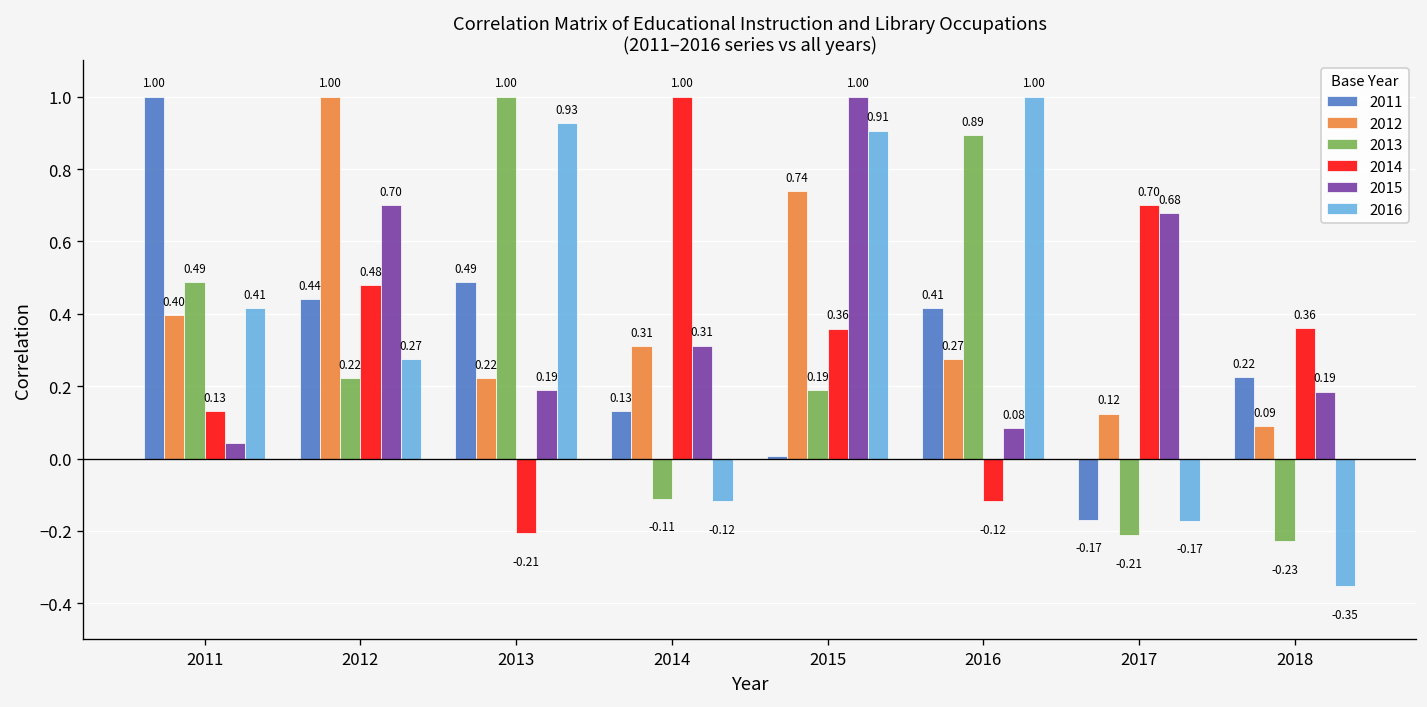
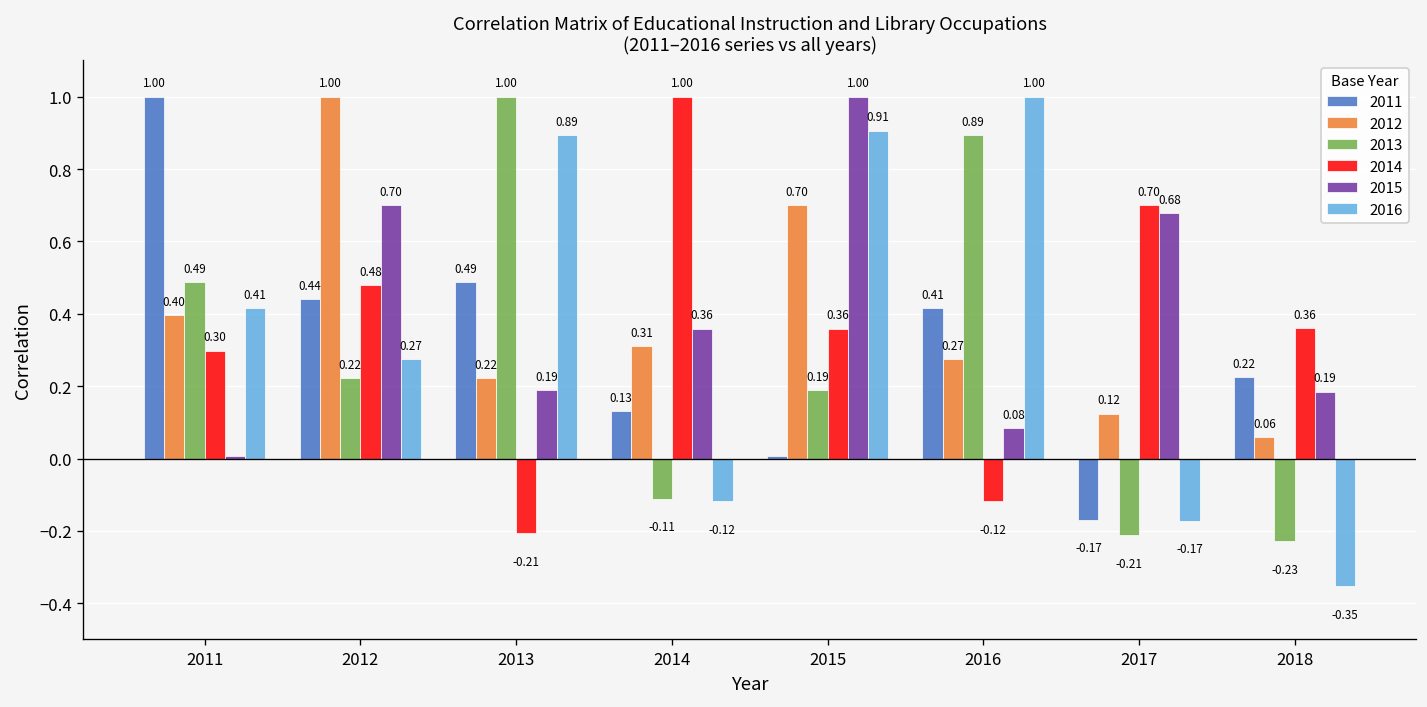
  {
    "2011": {
      "2011": 1.00,
      "2012": 0.44,
      "2013": 0.49,
      "2014": 0.13,
      "2016": 0.41,
      "2017": -0.17,
      "2018": 0.22
    },
    "2012": {
      "2011": 0.40,
      "2012": 1.00,
      "2013": 0.22,
      "2014": 0.31,
-     "2015": 0.74,
+     "2015": 0.70,
      "2016": 0.27,
      "2017": 0.12,
-     "2018": 0.09
+     "2018": 0.06
    },
    "2013": {
      "2011": 0.49,
      "2012": 0.22,
      "2013": 1.00,
      "2014": -0.11,
      "2015": 0.19,
      "2016": 0.89,
      "2017": -0.21,
      "2018": -0.23
    },
    "2014": {
-     "2011": 0.13,
+     "2011": 0.30,
      "2012": 0.48,
      "2013": -0.21,
      "2014": 1.00,
      "2015": 0.36,
      "2016": -0.12,
      "2017": 0.70,
      "2018": 0.36
    },
    "2015": {
-     "2011": 0.04,
+     "2011": 0.01,
      "2012": 0.70,
      "2013": 0.19,
-     "2014": 0.31,
+     "2014": 0.36,
      "2015": 1.00,
      "2016": 0.08,
      "2017": 0.68,
      "2018": 0.19
    },
    "2016": {
      "2011": 0.41,
      "2012": 0.27,
-     "2013": 0.93,
+     "2013": 0.89,
      "2014": -0.12,
      "2015": 0.91,
      "2016": 1.00,
      "2017": -0.17,
      "2018": -0.35
    }
  }
